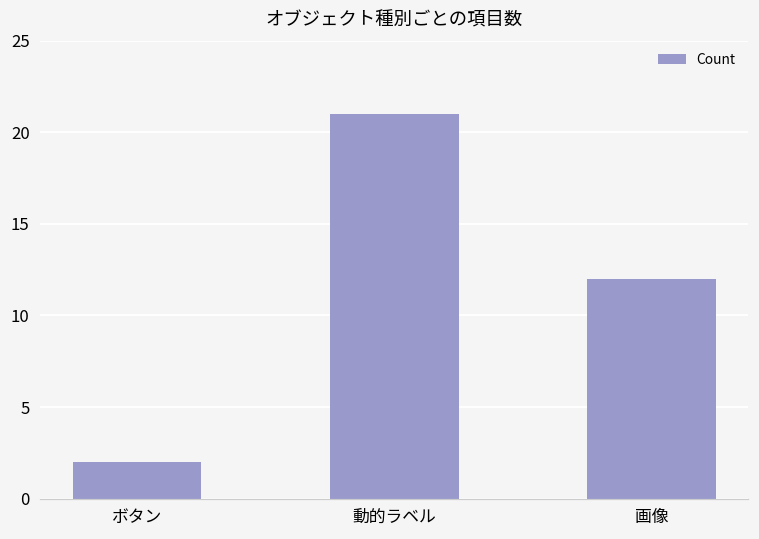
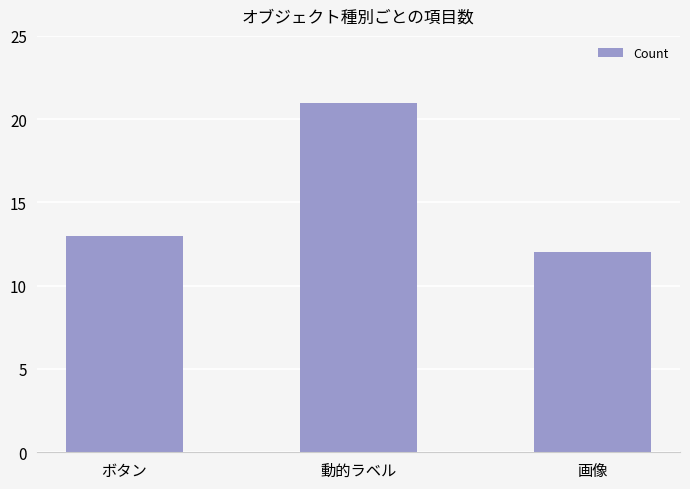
  {
-   "ボタン": 2,
+   "ボタン": 13,
    "動的ラベル": 21,
    "画像": 12
  }
